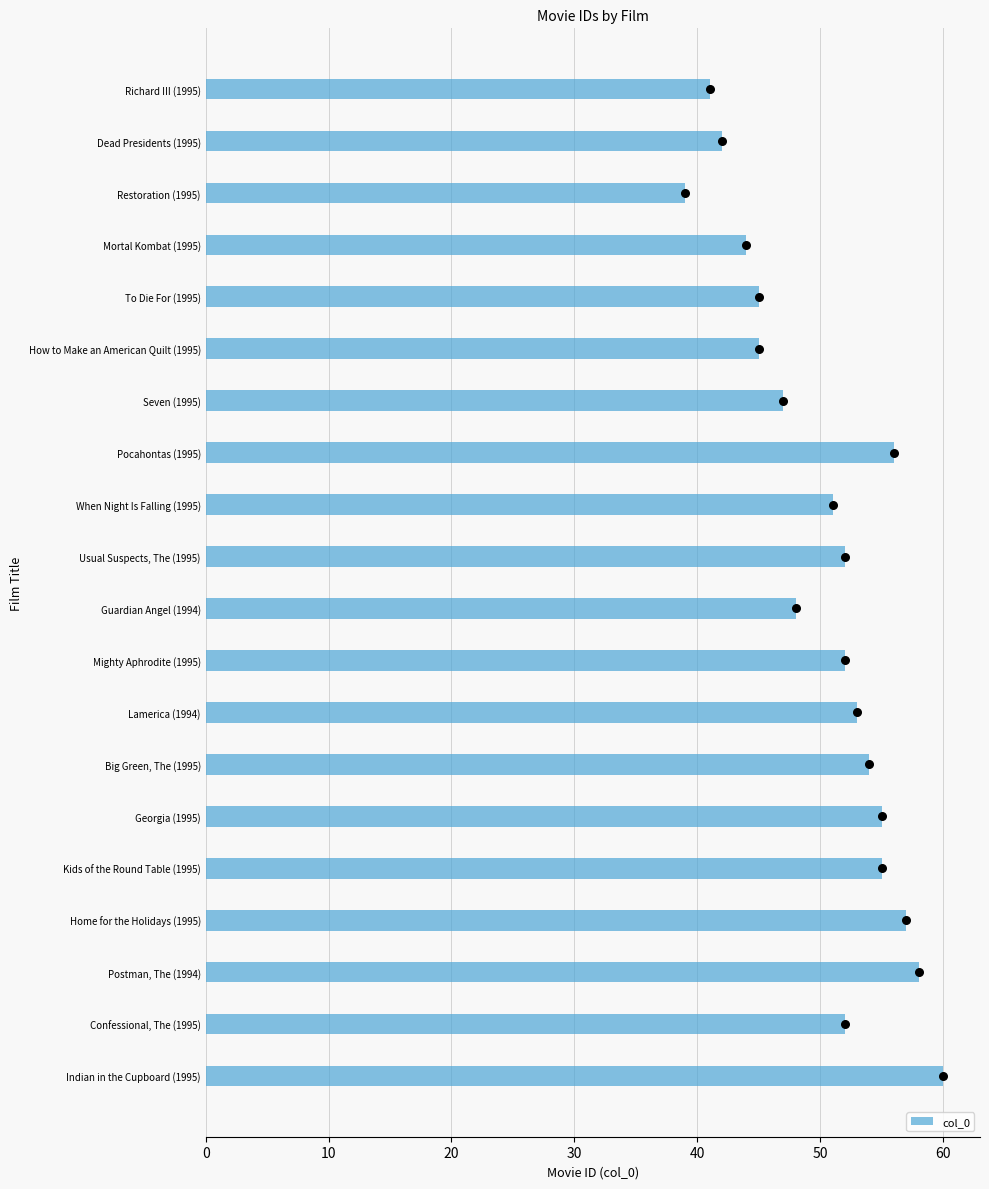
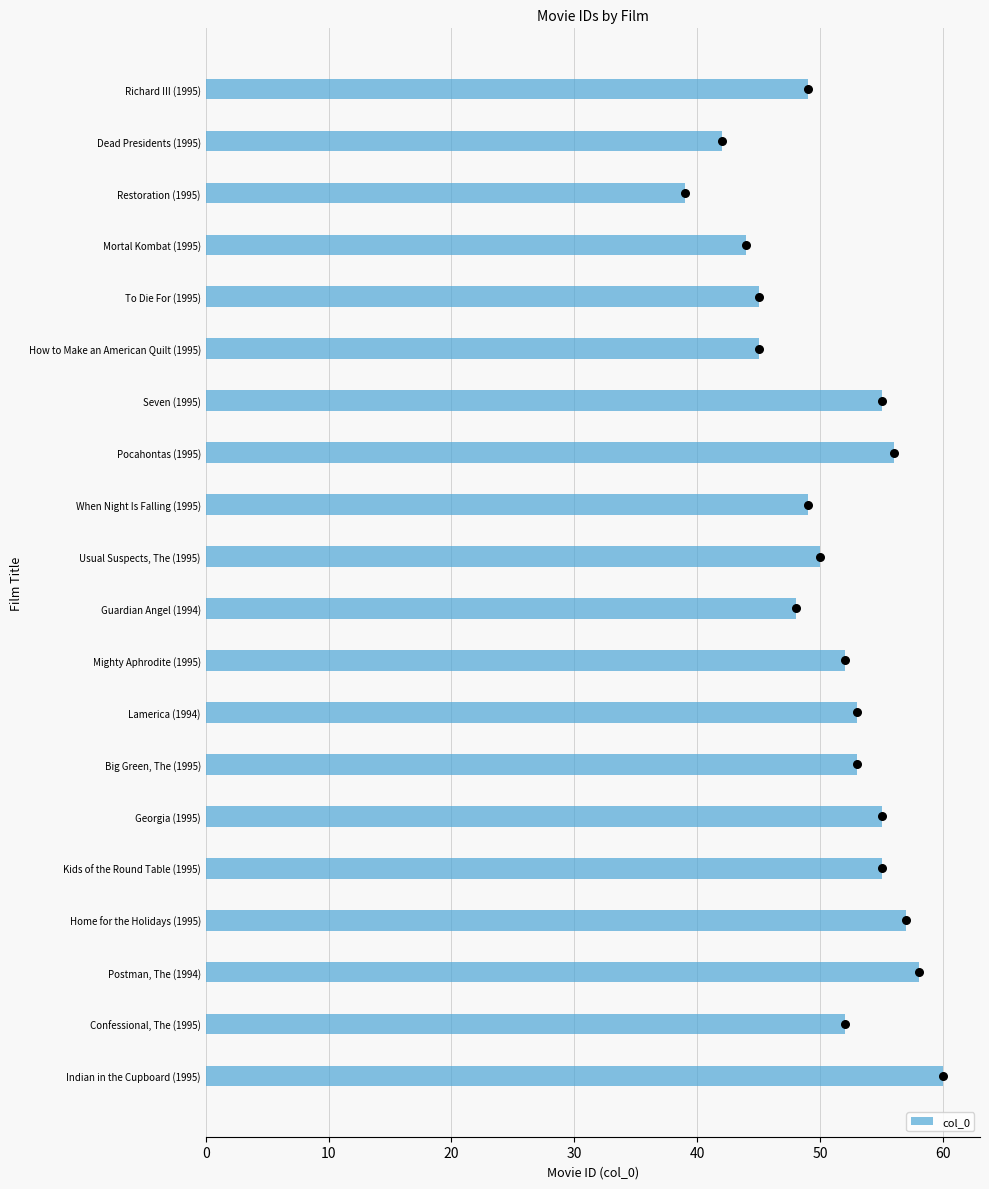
  {
-   "Richard III (1995)": 41,
+   "Richard III (1995)": 49,
    "Dead Presidents (1995)": 42,
    "Restoration (1995)": 39,
    "Mortal Kombat (1995)": 44,
    "To Die For (1995)": 45,
    "How to Make an American Quilt (1995)": 45,
-   "Seven (1995)": 47,
+   "Seven (1995)": 55,
    "Pocahontas (1995)": 56,
-   "When Night Is Falling (1995)": 51,
-   "Usual Suspects, The (1995)": 52,
+   "When Night Is Falling (1995)": 49,
+   "Usual Suspects, The (1995)": 50,
    "Guardian Angel (1994)": 48,
    "Mighty Aphrodite (1995)": 52,
    "Lamerica (1994)": 53,
-   "Big Green, The (1995)": 54,
+   "Big Green, The (1995)": 53,
    "Georgia (1995)": 55,
    "Kids of the Round Table (1995)": 55,
    "Home for the Holidays (1995)": 57,
    "Postman, The (1994)": 58,
    "Confessional, The (1995)": 52,
    "Indian in the Cupboard (1995)": 60
  }
